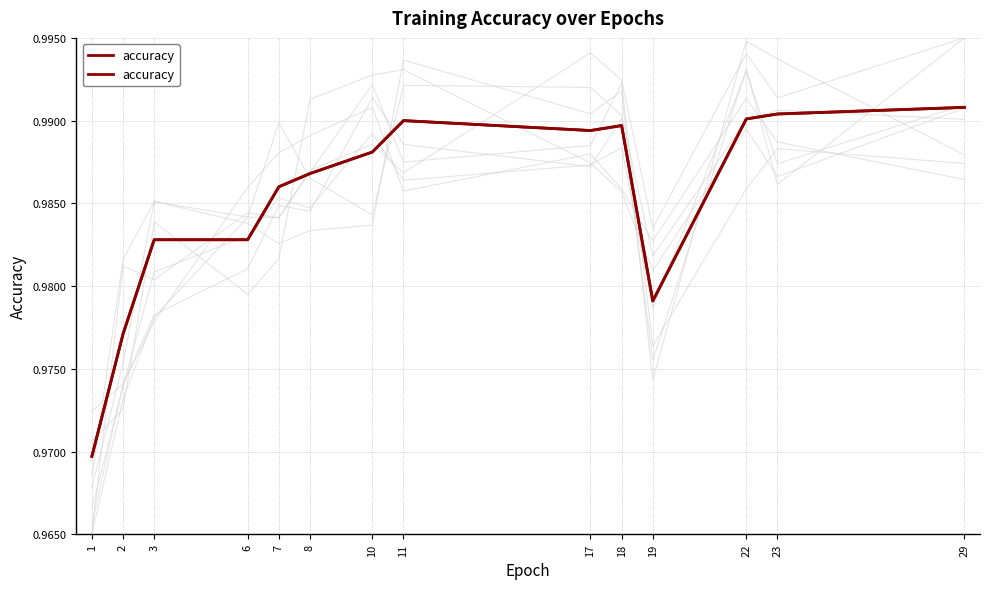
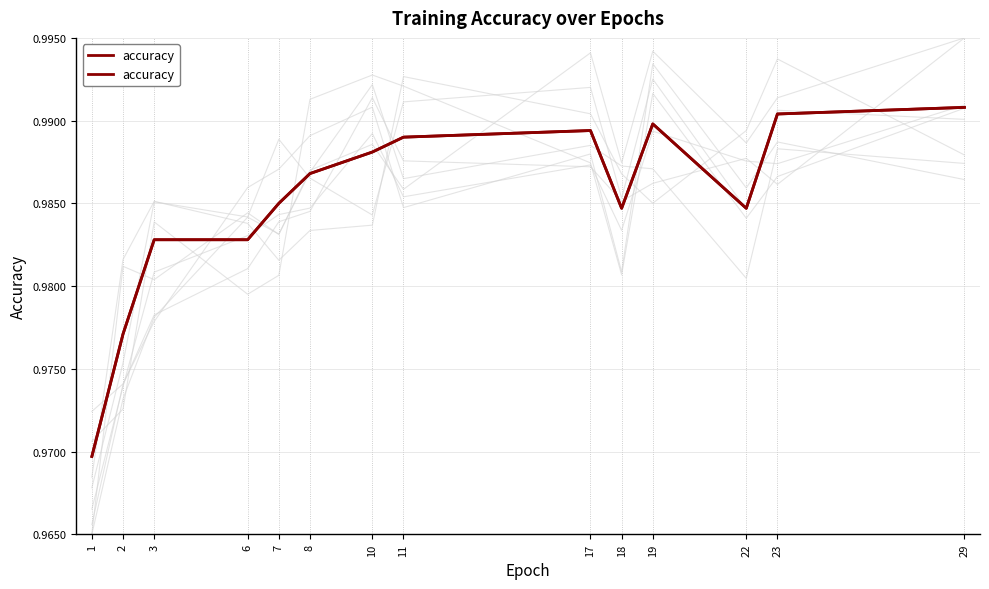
  {
    "accuracy": {
      "1": 0.9697,
      "2": 0.9771,
      "3": 0.9828,
      "6": 0.9828,
-     "7": 0.986,
+     "7": 0.985,
      "10": 0.9881,
-     "11": 0.990,
+     "11": 0.989,
      "17": 0.9894,
-     "18": 0.9897,
-     "19": 0.9791,
-     "22": 0.9901,
+     "18": 0.9847,
+     "19": 0.9898,
+     "22": 0.9847,
      "23": 0.9904
    }
  }
